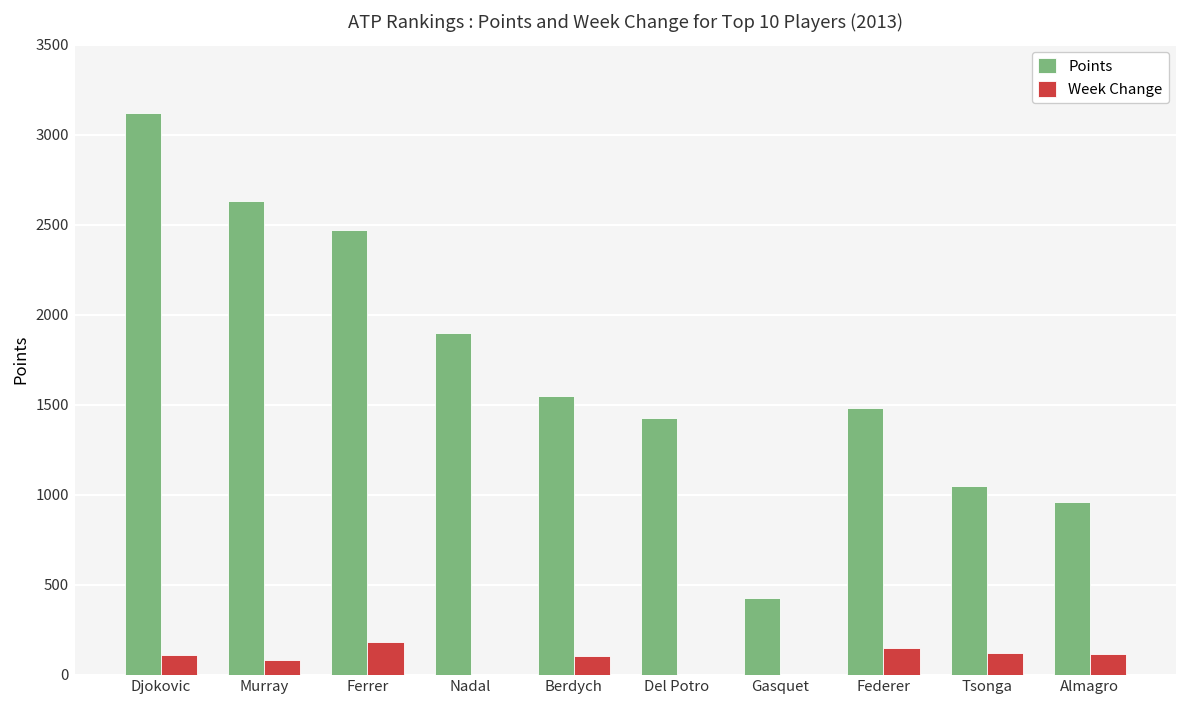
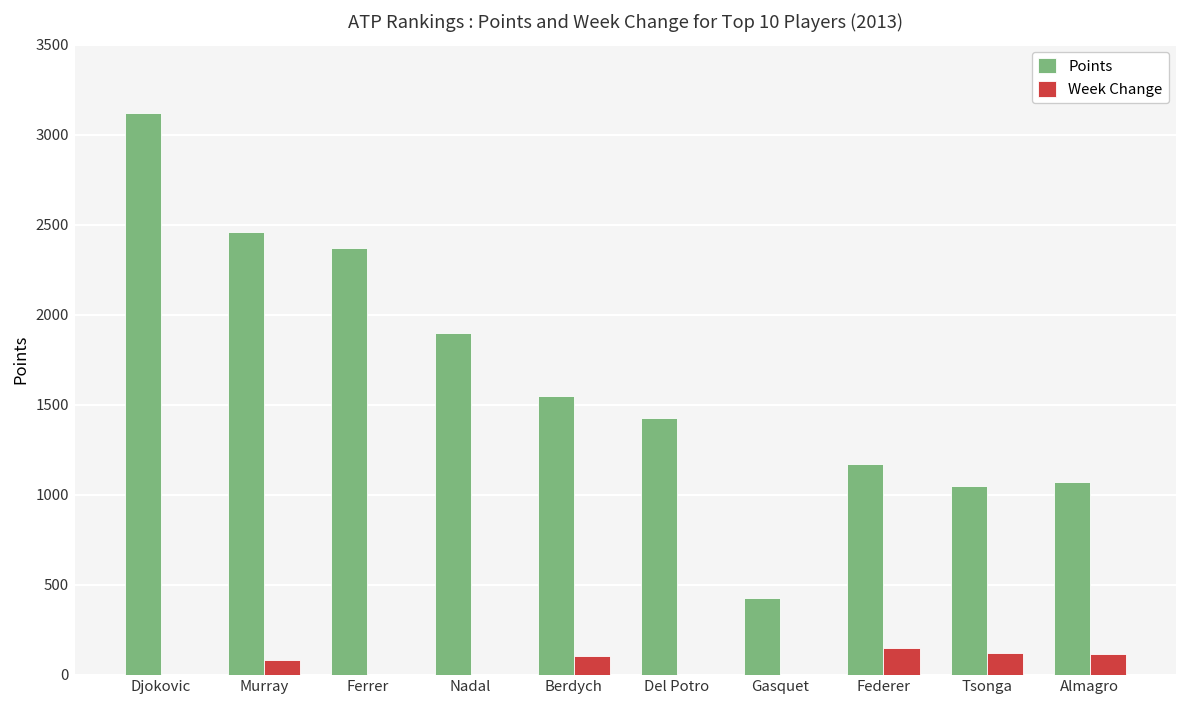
  {
    "Points": {
      "Djokovic": 3120,
-     "Murray": 2630,
-     "Ferrer": 2470,
+     "Murray": 2460,
+     "Ferrer": 2370,
      "Nadal": 1900,
      "Berdych": 1550,
      "Del Potro": 1430,
      "Gasquet": 420,
-     "Federer": 1480,
+     "Federer": 1170,
      "Tsonga": 1050,
-     "Almagro": 960
+     "Almagro": 1070
    },
    "Week Change": {
-     "Djokovic": 110,
+     "Djokovic": 0,
      "Murray": 80,
-     "Ferrer": 180,
+     "Ferrer": 0,
      "Nadal": 0,
      "Berdych": 100,
      "Del Potro": 0,
      "Gasquet": 0,
      "Federer": 150,
      "Tsonga": 120,
      "Almagro": 110
    }
  }
